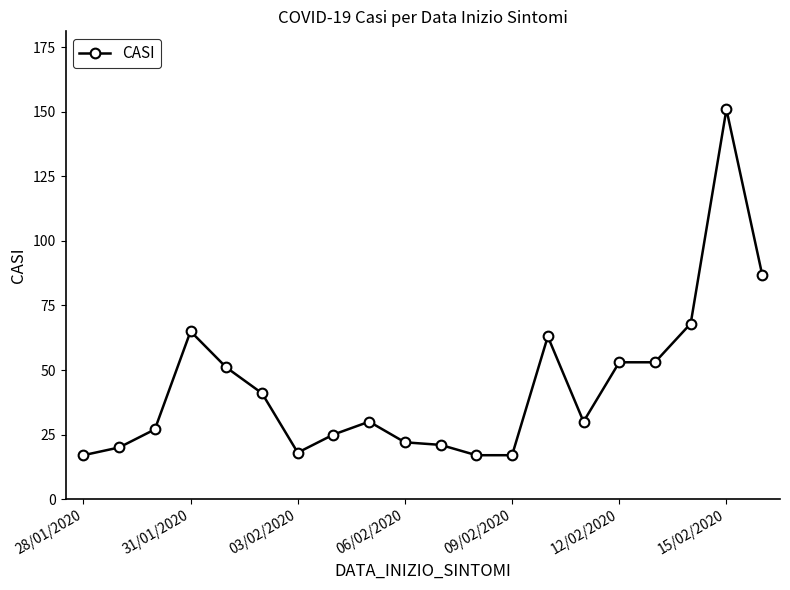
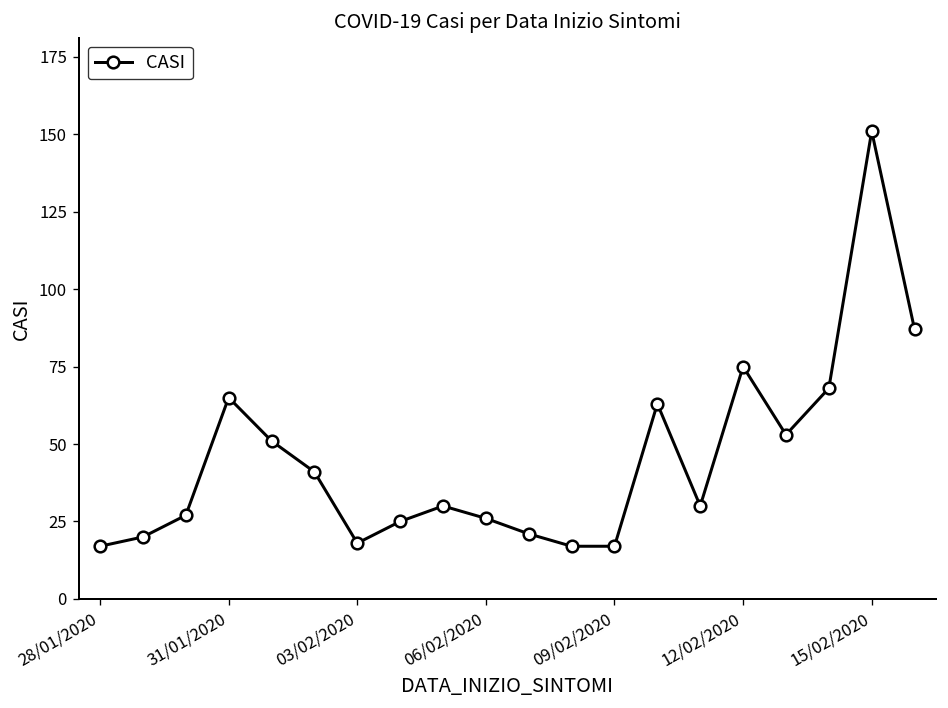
  {
    "28/01/2020": 17,
    "31/01/2020": 65,
    "03/02/2020": 18,
-   "06/02/2020": 22,
+   "06/02/2020": 26,
    "09/02/2020": 17,
-   "12/02/2020": 53,
+   "12/02/2020": 75,
    "15/02/2020": 151
  }
